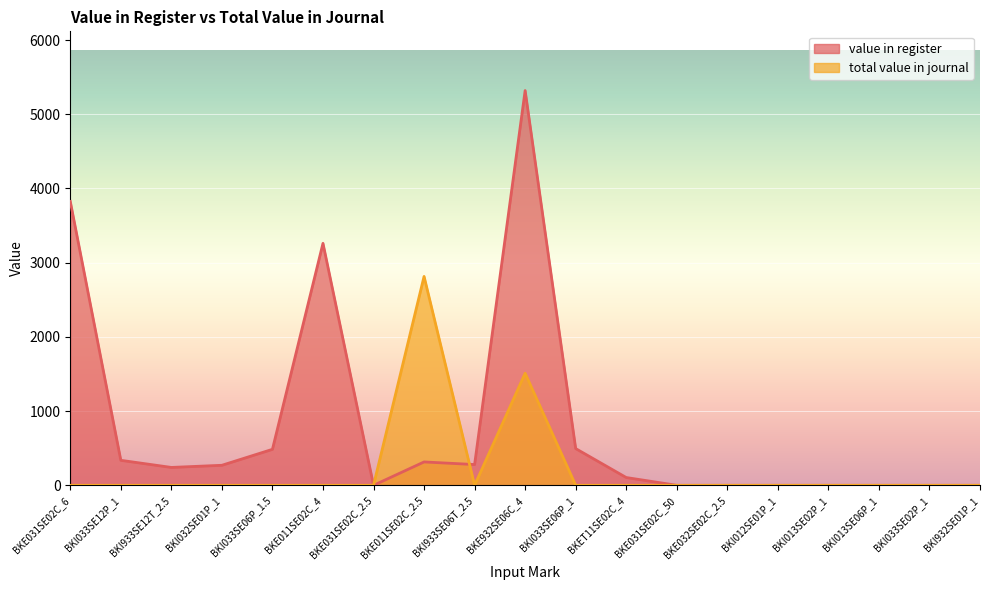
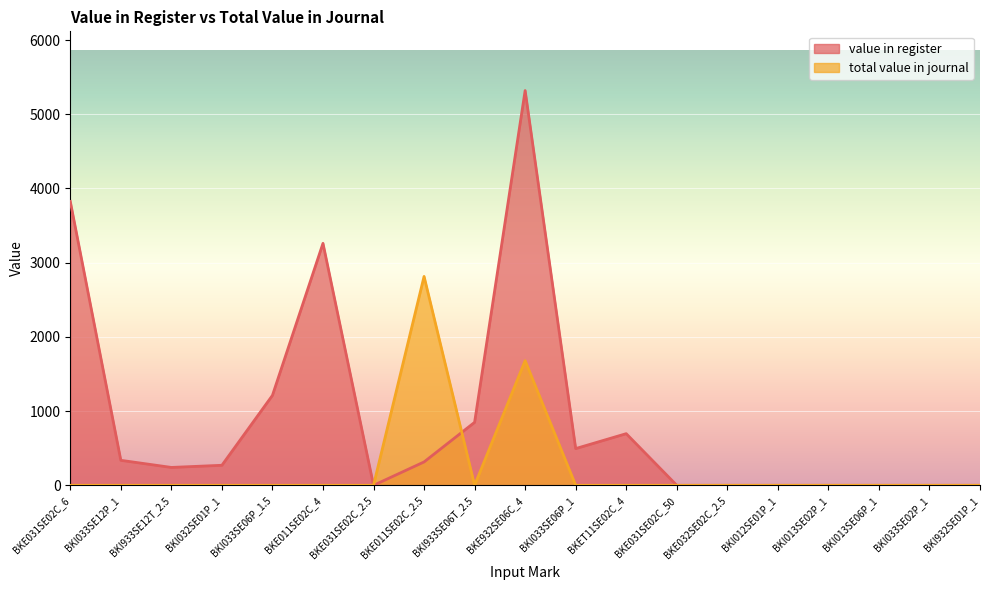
  {
    "value in register": {
      "BKE031SE02C_6": 3800,
      "BKI033SE12P_1": 300,
      "BKI933SE12T_2.5": 200,
      "BKI032SE01P_1": 300,
-     "BKI033SE06P_1.5": 500,
+     "BKI033SE06P_1.5": 1200,
      "BKE011SE02C_4": 3300,
      "BKE011SE02C_2.5": 300,
-     "BKI933SE06T_2.5": 300,
+     "BKI933SE06T_2.5": 800,
      "BKE932SE06C_4": 5300,
      "BKI033SE06P_1": 500,
-     "BKET11SE02C_4": 100
+     "BKET11SE02C_4": 700
    },
    "total value in journal": {
      "BKE031SE02C_6": 0,
      "BKI033SE12P_1": 0,
      "BKI933SE12T_2.5": 0,
      "BKI032SE01P_1": 0,
      "BKI033SE06P_1.5": 0,
      "BKE011SE02C_4": 0,
      "BKE011SE02C_2.5": 2800,
      "BKI933SE06T_2.5": 0,
-     "BKE932SE06C_4": 1500,
+     "BKE932SE06C_4": 1700,
      "BKI033SE06P_1": 0,
      "BKET11SE02C_4": 0
    }
  }
